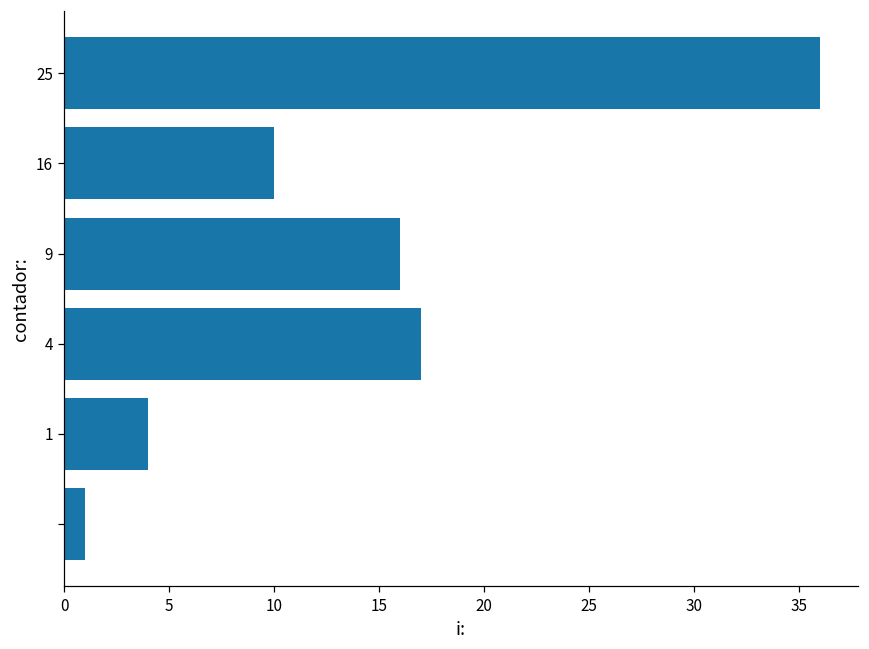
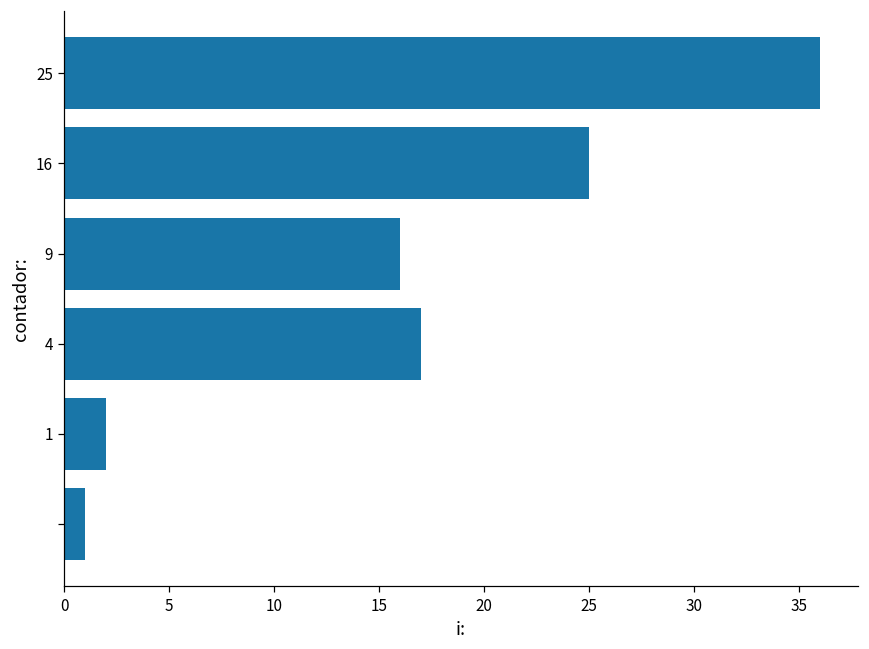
  {
    "25": 36,
-   "16": 10,
+   "16": 25,
    "9": 16,
    "4": 17,
-   "1": 4
+   "1": 2
  }
